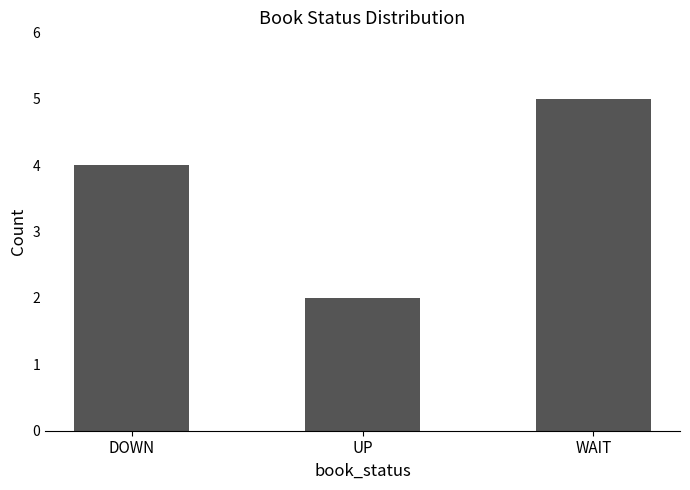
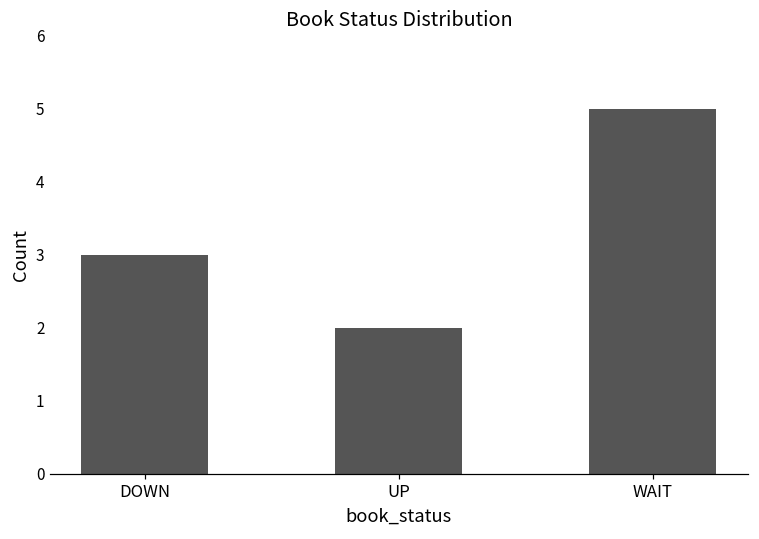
  {
-   "DOWN": 4,
+   "DOWN": 3,
    "UP": 2,
    "WAIT": 5
  }
